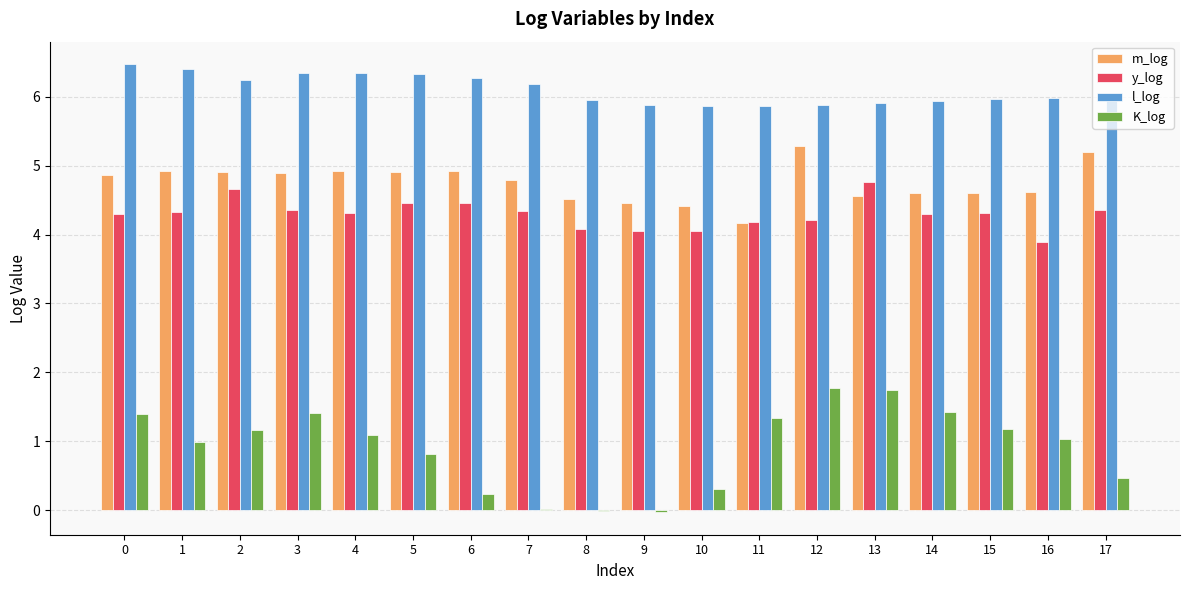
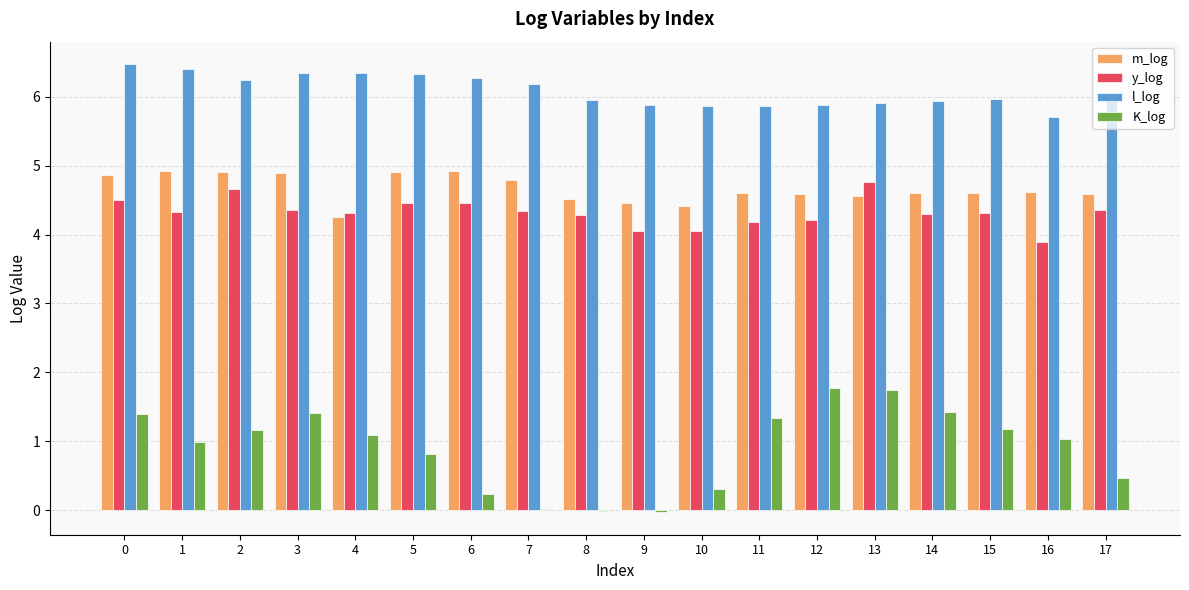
  {
    "m_log": {
      "0": 4.9,
      "1": 4.9,
      "2": 4.9,
      "3": 4.9,
-     "4": 4.9,
+     "4": 4.3,
      "5": 4.9,
      "6": 4.9,
      "7": 4.8,
      "8": 4.5,
      "9": 4.5,
      "10": 4.4,
-     "11": 4.2,
-     "12": 5.3,
+     "11": 4.6,
+     "12": 4.6,
      "13": 4.6,
      "14": 4.6,
      "15": 4.6,
      "16": 4.6,
-     "17": 5.2
+     "17": 4.6
    },
    "y_log": {
-     "0": 4.3,
+     "0": 4.5,
      "1": 4.3,
      "2": 4.7,
      "3": 4.4,
      "4": 4.3,
      "5": 4.5,
      "6": 4.5,
      "7": 4.3,
-     "8": 4.1,
+     "8": 4.3,
      "9": 4.0,
      "10": 4.0,
      "11": 4.2,
      "12": 4.2,
      "13": 4.8,
      "14": 4.3,
      "15": 4.3,
      "16": 3.9,
      "17": 4.4
    },
    "l_log": {
      "0": 6.5,
      "1": 6.4,
      "2": 6.2,
      "3": 6.3,
      "4": 6.3,
      "5": 6.3,
      "6": 6.3,
      "7": 6.2,
      "8": 6.0,
      "9": 5.9,
      "10": 5.9,
      "11": 5.9,
      "12": 5.9,
      "13": 5.9,
      "14": 5.9,
      "15": 6.0,
-     "16": 6.0
+     "16": 5.7
    },
    "K_log": {
      "0": 1.4,
      "1": 1.0,
      "2": 1.2,
      "3": 1.4,
      "4": 1.1,
      "5": 0.8,
      "6": 0.2,
      "10": 0.3,
      "11": 1.3,
      "12": 1.8,
      "13": 1.7,
      "14": 1.4,
      "15": 1.2,
      "16": 1.0,
      "17": 0.5
    }
  }
